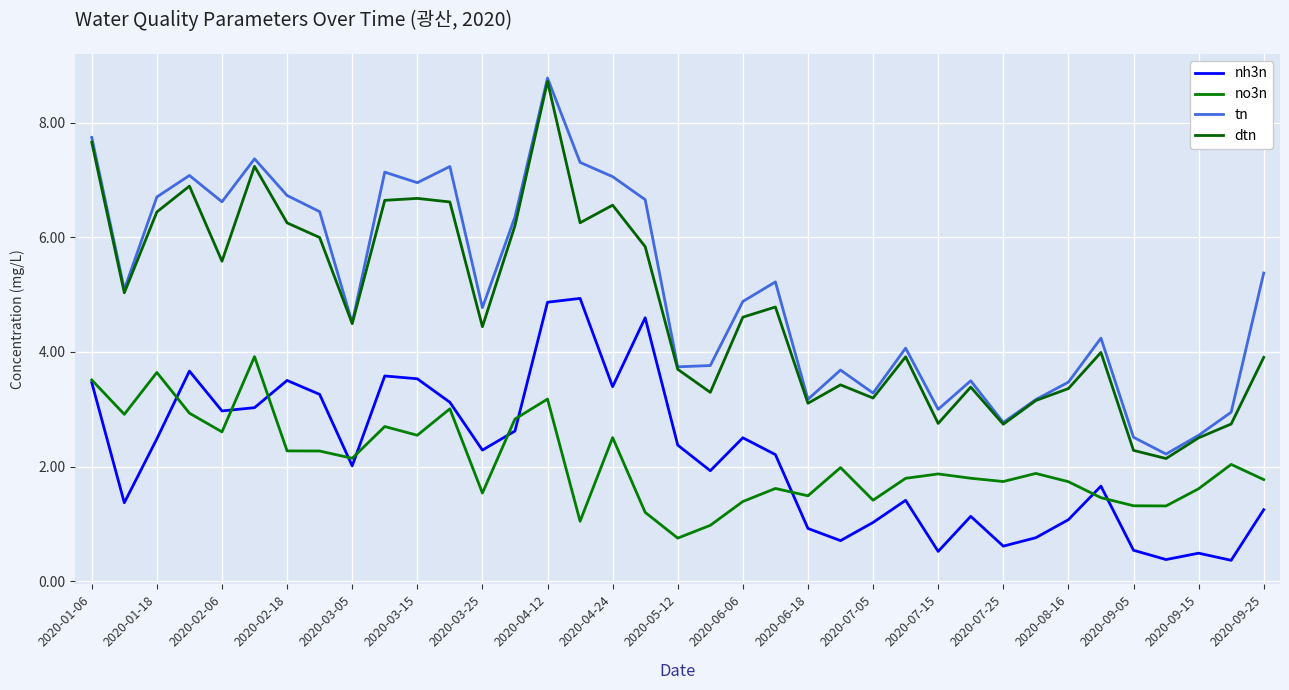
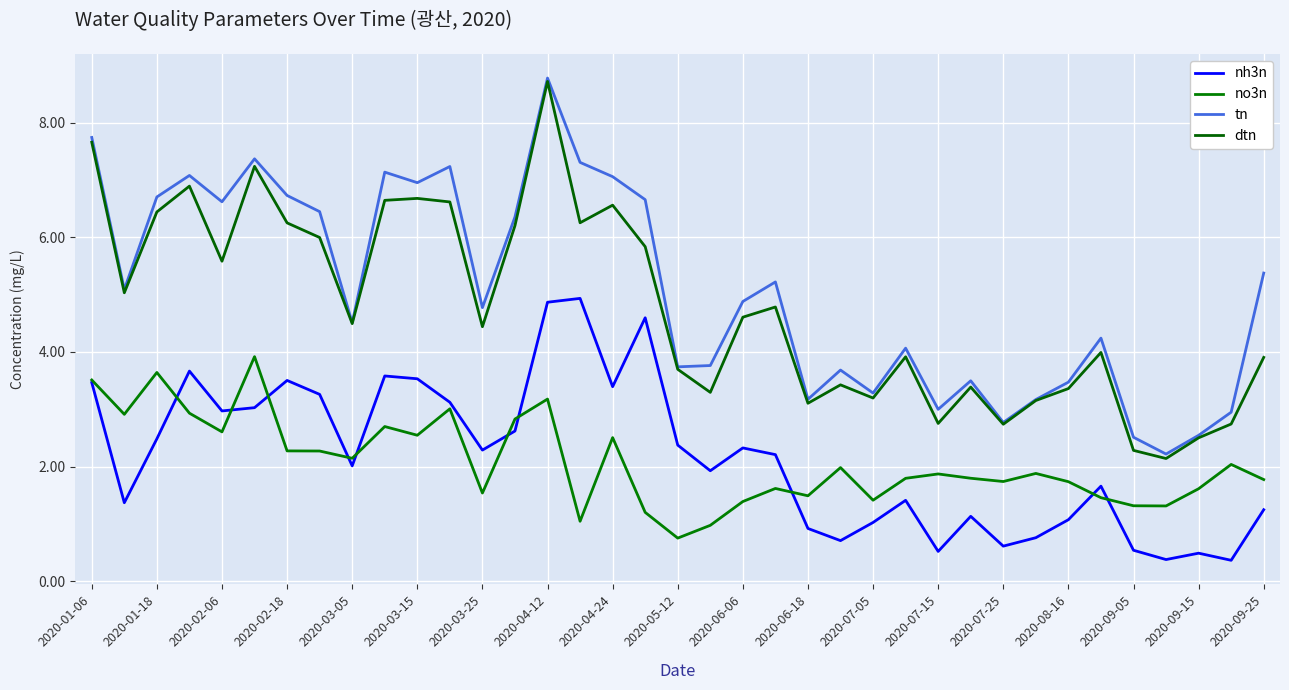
  {
    "nh3n": {
      "2020-01-06": 3.5,
      "2020-01-18": 2.5,
      "2020-02-06": 3.0,
      "2020-02-18": 3.5,
      "2020-03-05": 2.0,
      "2020-03-15": 3.5,
      "2020-03-25": 2.3,
      "2020-04-12": 4.9,
      "2020-04-24": 3.4,
      "2020-05-12": 2.4,
-     "2020-06-06": 2.5,
+     "2020-06-06": 2.3,
      "2020-06-18": 0.9,
      "2020-07-05": 1.0,
      "2020-07-15": 0.5,
      "2020-07-25": 0.6,
      "2020-08-16": 1.1,
      "2020-09-05": 0.5,
      "2020-09-15": 0.5,
      "2020-09-25": 1.2
    },
    "tn": {
      "2020-01-06": 7.7,
      "2020-01-18": 6.7,
      "2020-02-06": 6.6,
      "2020-02-18": 6.7,
      "2020-03-15": 7.0,
      "2020-03-25": 4.8,
      "2020-04-12": 8.8,
      "2020-04-24": 7.1,
      "2020-06-06": 4.9,
      "2020-06-18": 3.2,
      "2020-07-05": 3.3,
      "2020-07-15": 3.0,
      "2020-08-16": 3.5,
      "2020-09-05": 2.5,
      "2020-09-25": 5.4
    }
  }
